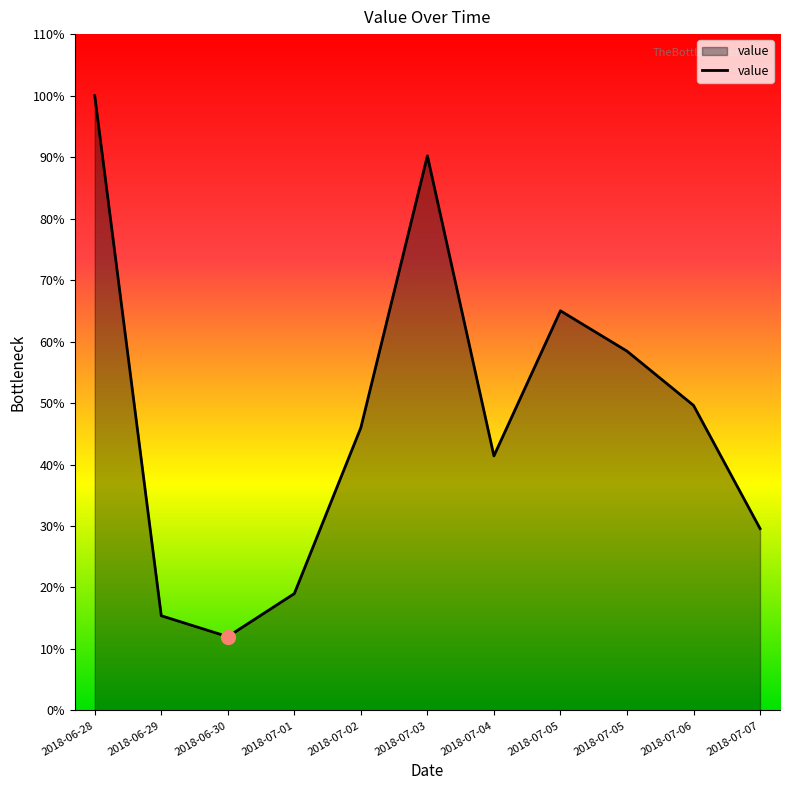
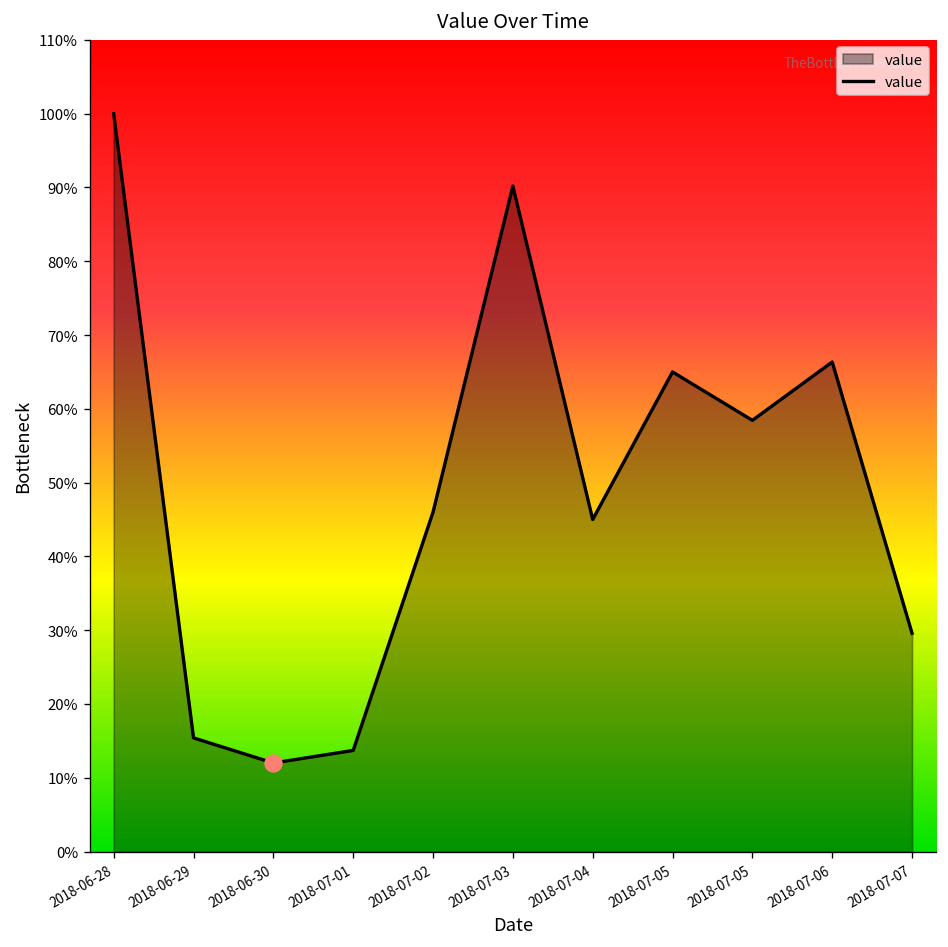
  {
    "value": {
      "2018-06-28": "100%",
      "2018-06-29": "15%",
-     "2018-07-01": "19%",
+     "2018-07-01": "14%",
      "2018-07-02": "46%",
      "2018-07-03": "90%",
-     "2018-07-04": "41%",
-     "2018-07-06": "50%",
+     "2018-07-04": "45%",
+     "2018-07-06": "66%",
      "2018-07-07": "30%"
    }
  }
